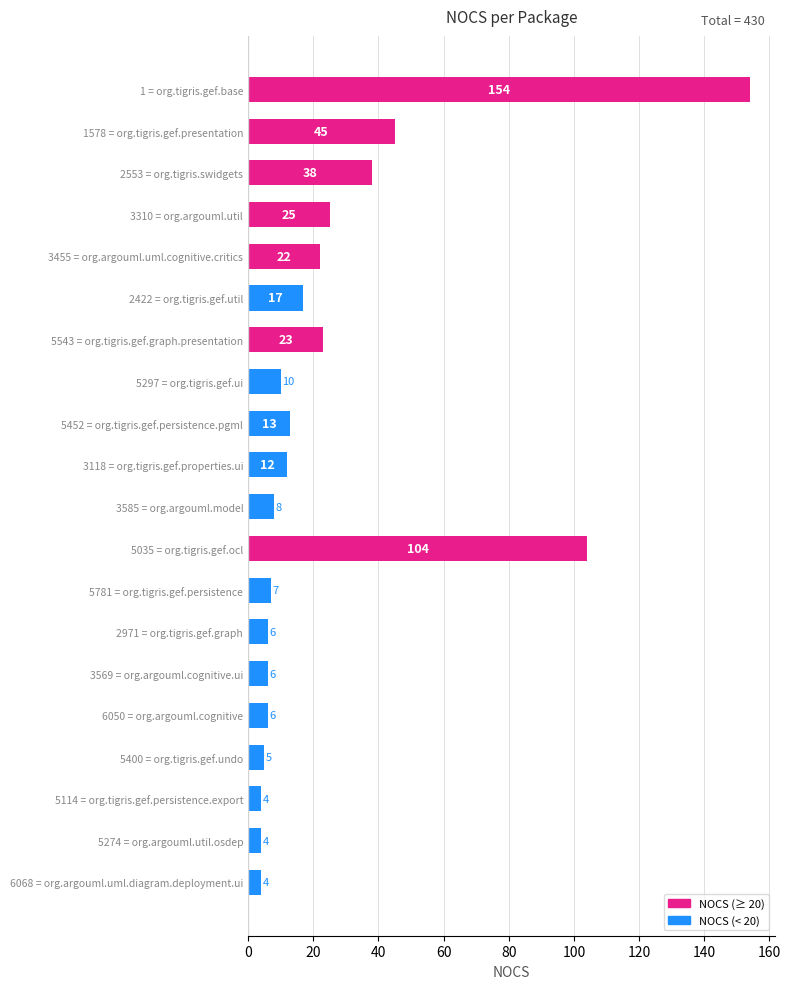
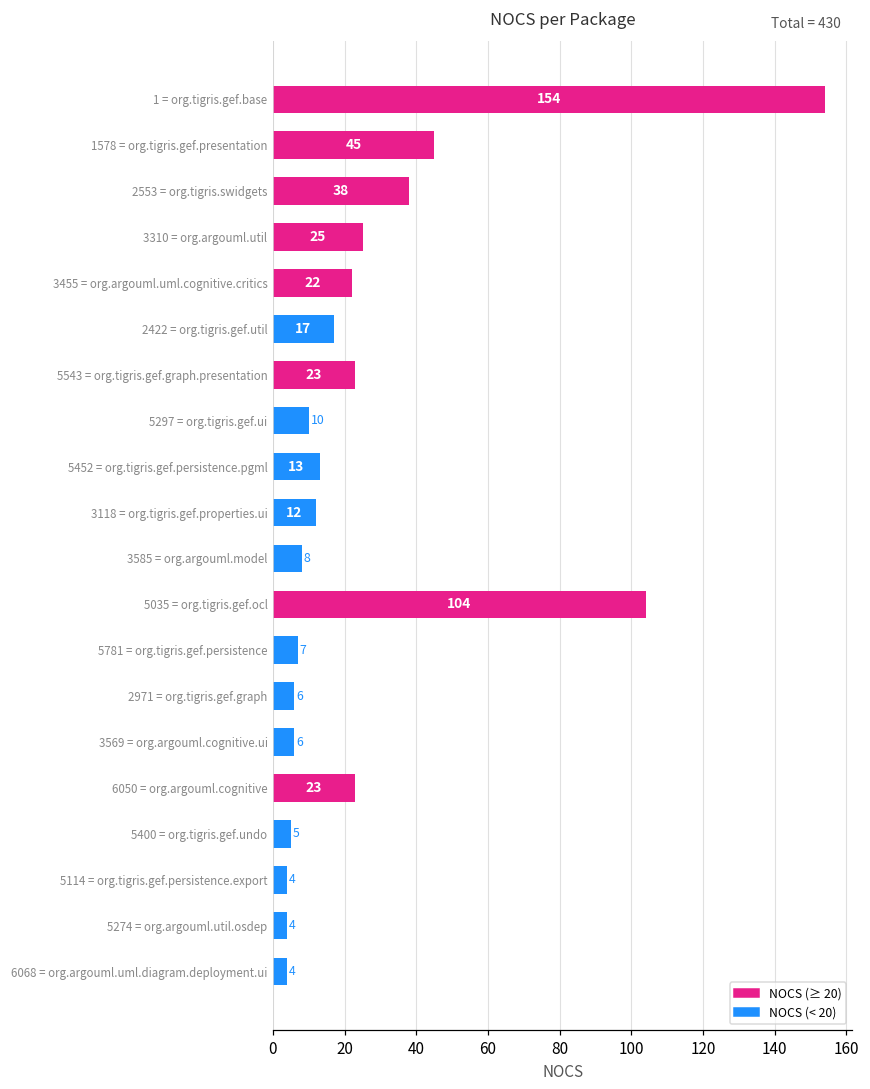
  {
    "1 = org.tigris.gef.base": 154,
    "1578 = org.tigris.gef.presentation": 45,
    "2553 = org.tigris.swidgets": 38,
    "3310 = org.argouml.util": 25,
    "3455 = org.argouml.uml.cognitive.critics": 22,
    "2422 = org.tigris.gef.util": 17,
    "5543 = org.tigris.gef.graph.presentation": 23,
    "5297 = org.tigris.gef.ui": 10,
    "5452 = org.tigris.gef.persistence.pgml": 13,
    "3118 = org.tigris.gef.properties.ui": 12,
    "3585 = org.argouml.model": 8,
    "5035 = org.tigris.gef.ocl": 104,
    "5781 = org.tigris.gef.persistence": 7,
    "2971 = org.tigris.gef.graph": 6,
    "3569 = org.argouml.cognitive.ui": 6,
-   "6050 = org.argouml.cognitive": 6,
+   "6050 = org.argouml.cognitive": 23,
    "5400 = org.tigris.gef.undo": 5,
    "5114 = org.tigris.gef.persistence.export": 4,
    "5274 = org.argouml.util.osdep": 4,
    "6068 = org.argouml.uml.diagram.deployment.ui": 4
  }
